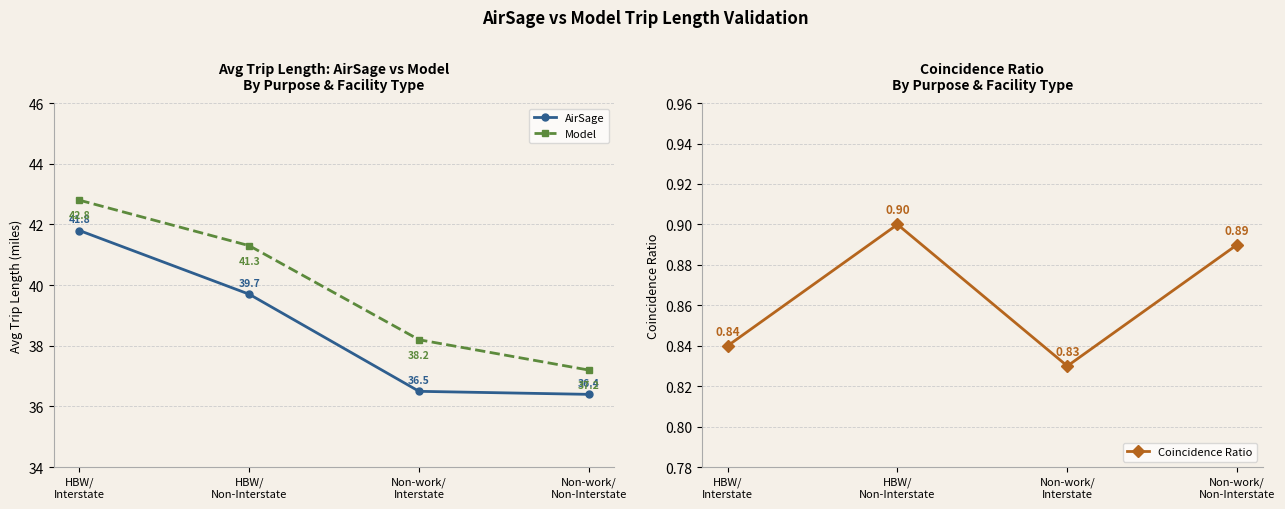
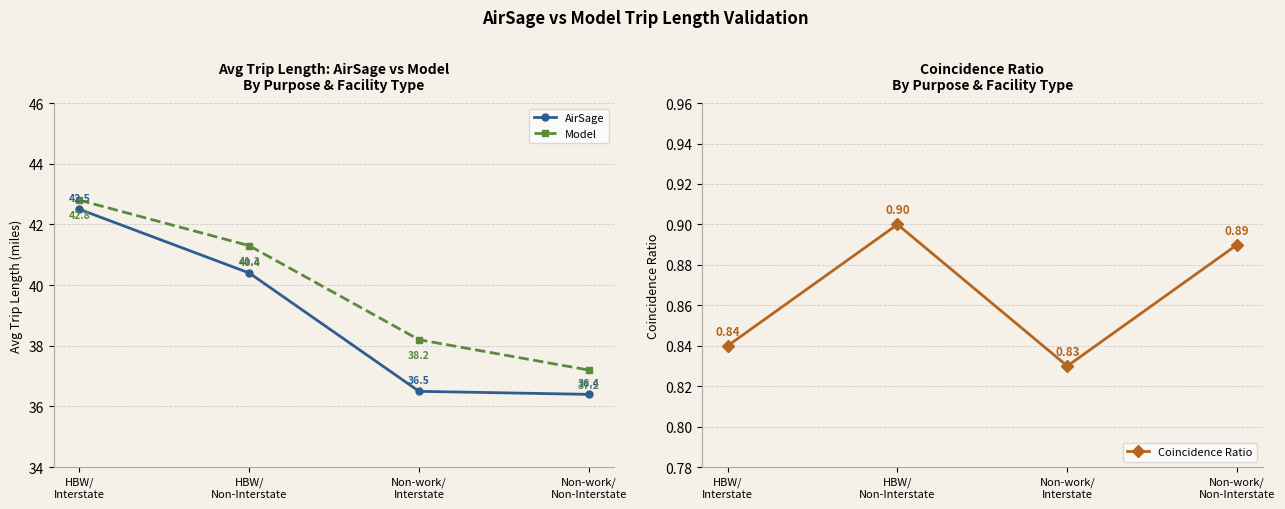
  {
    "Avg Trip Length: AirSage vs Model By Purpose & Facility Type": {
      "AirSage": {
-       "HBW/ Interstate": 41.8,
-       "HBW/ Non-Interstate": 39.7,
+       "HBW/ Interstate": 42.5,
+       "HBW/ Non-Interstate": 40.4,
        "Non-work/ Interstate": 36.5
      },
      "Model": {
        "Non-work/ Interstate": 38.2
      }
    },
    "Coincidence Ratio By Purpose & Facility Type": {
      "HBW/ Interstate": 0.84,
      "HBW/ Non-Interstate": 0.90,
      "Non-work/ Interstate": 0.83,
      "Non-work/ Non-Interstate": 0.89
    }
  }
